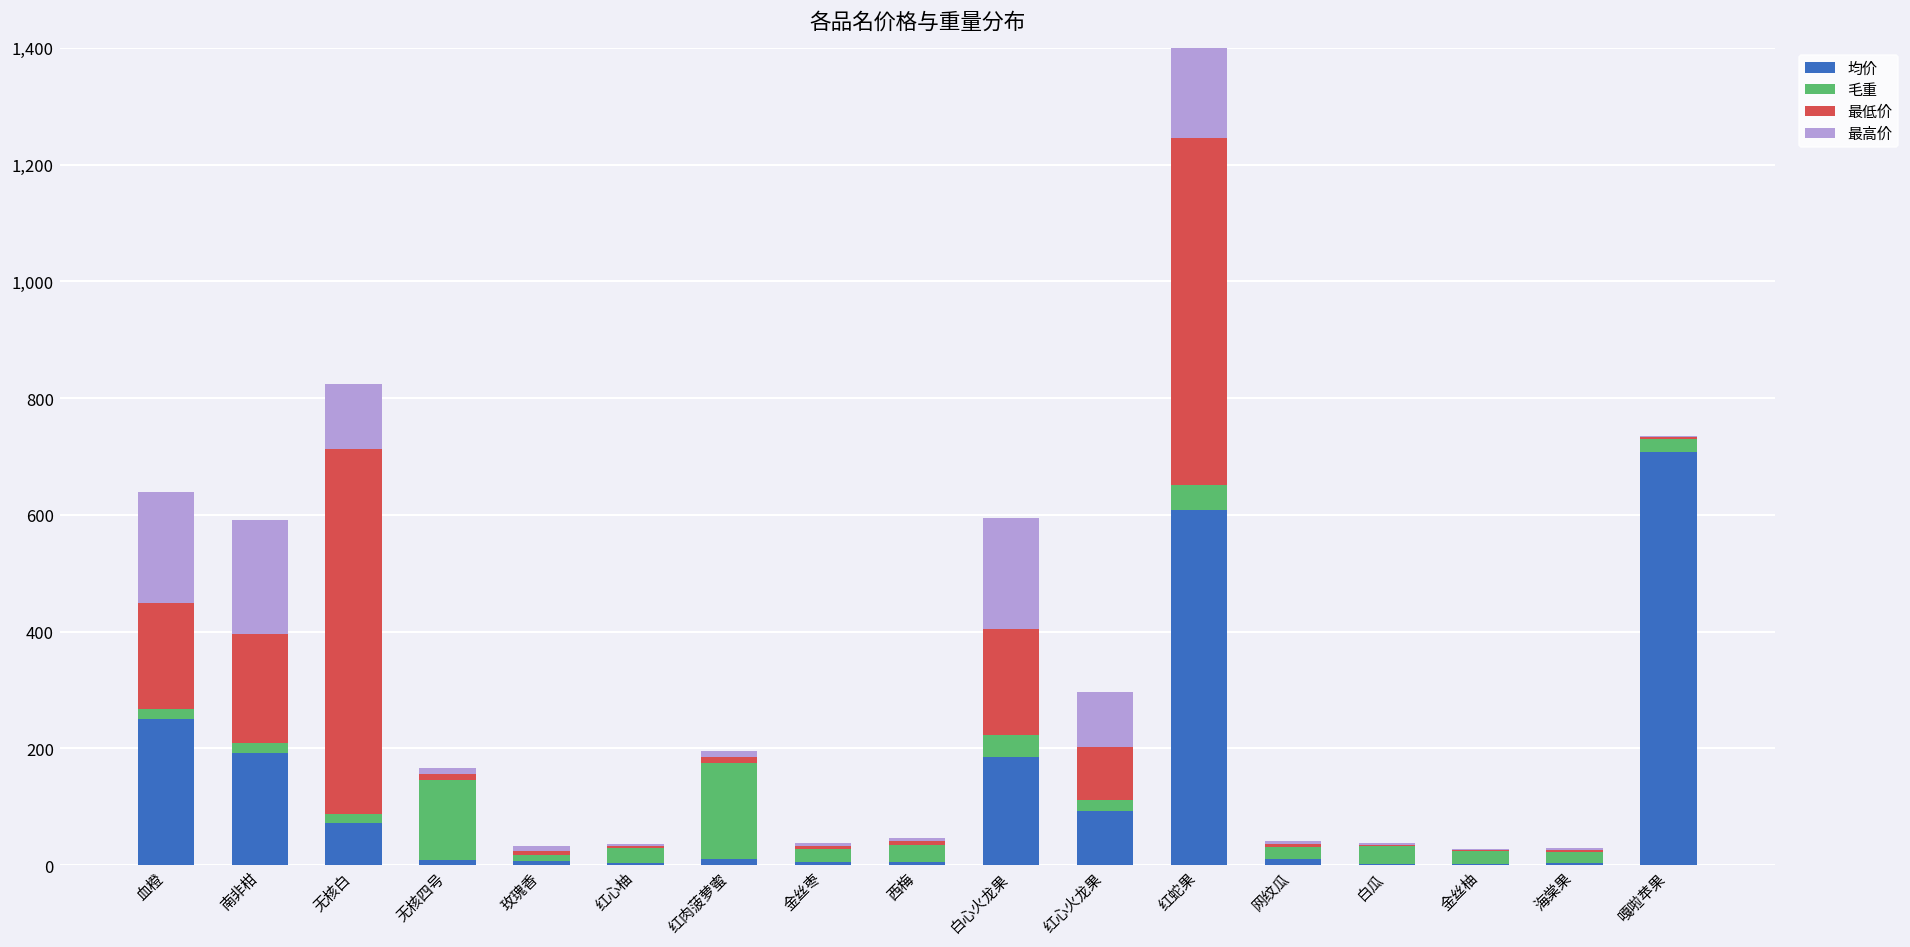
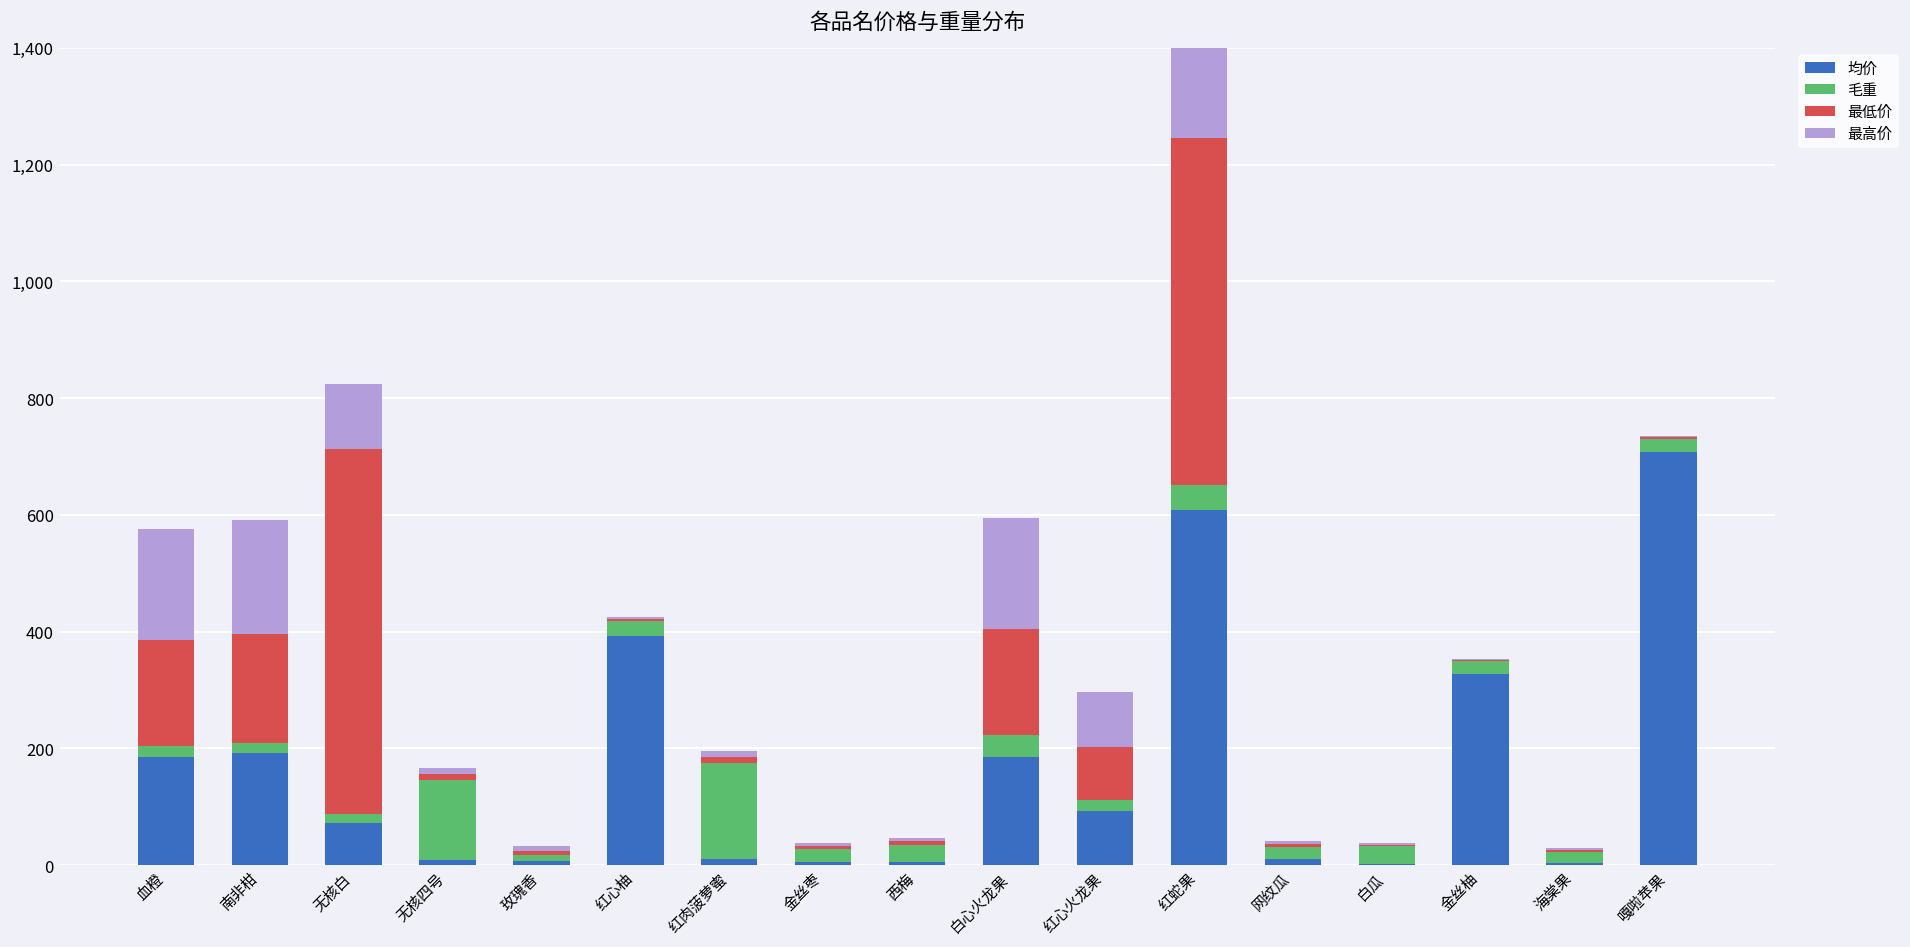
  {
    "均价": {
-     "血橙": 250,
+     "血橙": 190,
      "南非柑": 190,
      "无核白": 70,
      "无核四号": 10,
      "玫瑰香": 10,
-     "红心柚": 0,
+     "红心柚": 390,
      "红肉菠萝蜜": 10,
      "西梅": 10,
      "白心火龙果": 190,
      "红心火龙果": 90,
      "红蛇果": 610,
      "网纹瓜": 10,
-     "金丝柚": 0,
+     "金丝柚": 330,
      "嘎啦苹果": 710
    },
    "毛重": {
      "血橙": 20,
      "南非柑": 20,
      "无核白": 20,
      "无核四号": 140,
      "玫瑰香": 10,
      "红心柚": 30,
      "红肉菠萝蜜": 160,
      "金丝枣": 20,
      "西梅": 30,
      "白心火龙果": 40,
      "红心火龙果": 20,
      "红蛇果": 40,
      "网纹瓜": 20,
      "白瓜": 30,
      "金丝柚": 20,
      "海棠果": 20,
      "嘎啦苹果": 20
    },
    "最低价": {
      "血橙": 180,
      "南非柑": 190,
      "无核白": 630,
      "无核四号": 10,
      "玫瑰香": 10,
      "红肉菠萝蜜": 10,
      "西梅": 10,
      "白心火龙果": 180,
      "红心火龙果": 90,
      "红蛇果": 590,
      "网纹瓜": 10
    },
    "最高价": {
      "血橙": 190,
      "南非柑": 200,
      "无核白": 110,
      "无核四号": 10,
      "玫瑰香": 10,
      "红肉菠萝蜜": 10,
      "金丝枣": 10,
      "西梅": 10,
      "白心火龙果": 190,
      "红心火龙果": 90,
      "网纹瓜": 10
    }
  }
